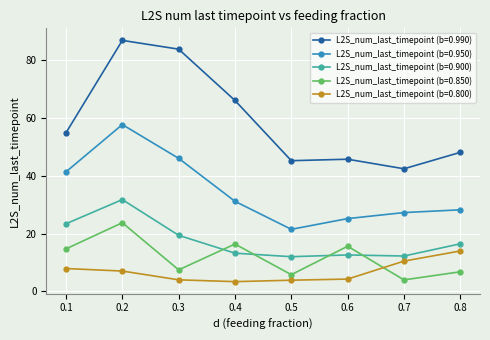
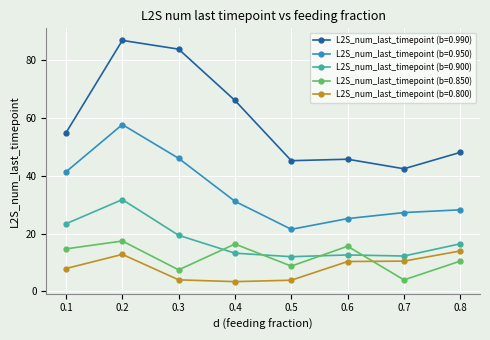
  {
    "L2S_num_last_timepoint (b=0.850)": {
      "0.1": 15,
-     "0.2": 24,
+     "0.2": 17,
      "0.3": 7,
      "0.4": 16,
-     "0.5": 6,
+     "0.5": 9,
      "0.6": 16,
      "0.7": 4,
-     "0.8": 7
+     "0.8": 10
    },
    "L2S_num_last_timepoint (b=0.800)": {
      "0.1": 8,
-     "0.2": 7,
+     "0.2": 13,
      "0.3": 4,
      "0.4": 3,
      "0.5": 4,
-     "0.6": 4,
+     "0.6": 10,
      "0.7": 10,
      "0.8": 14
    }
  }
